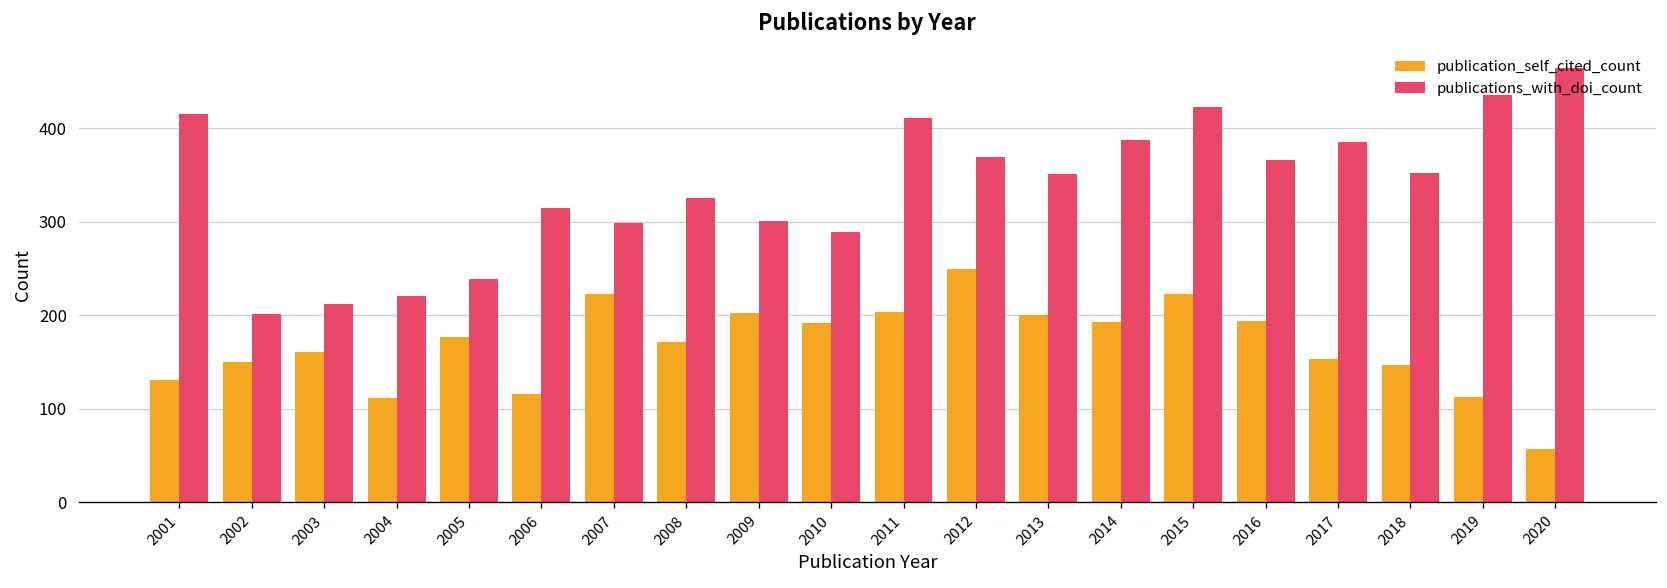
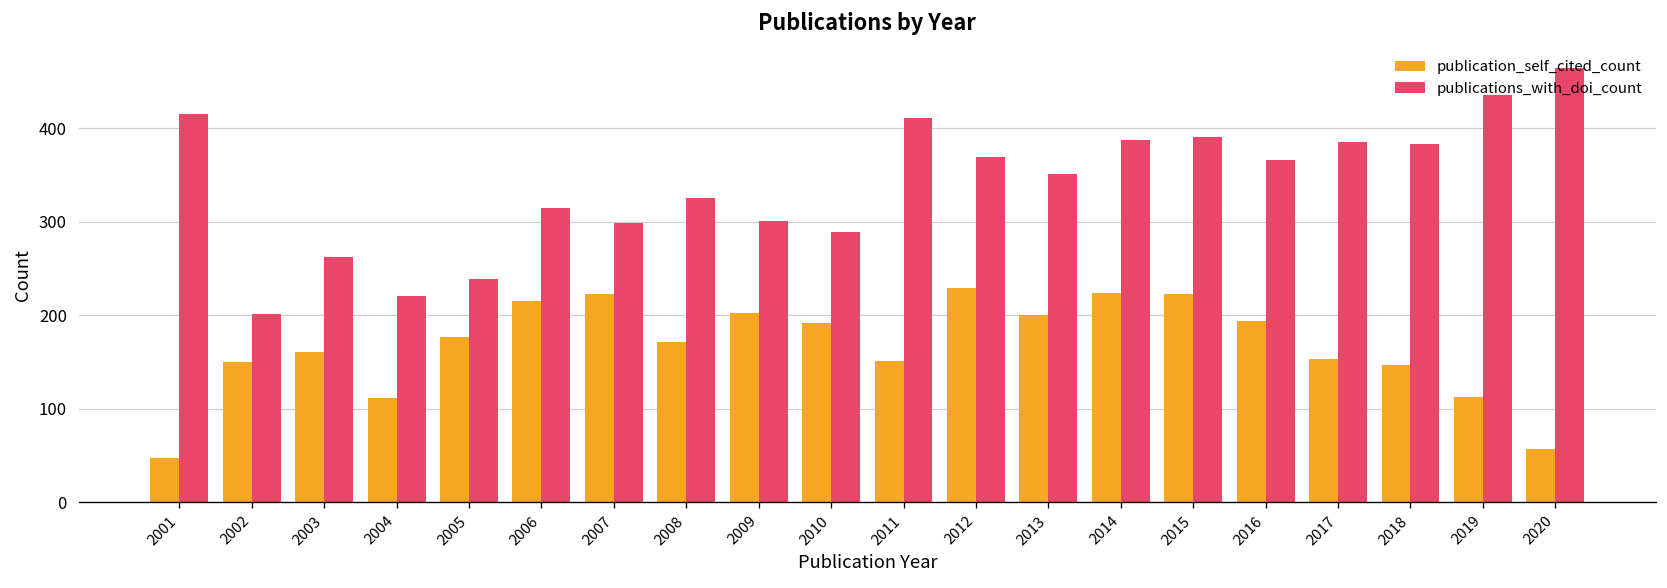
  {
    "publication_self_cited_count": {
-     "2001": 130,
+     "2001": 50,
      "2002": 150,
      "2003": 160,
      "2004": 110,
      "2005": 180,
-     "2006": 120,
+     "2006": 220,
      "2007": 220,
      "2008": 170,
      "2009": 200,
      "2010": 190,
-     "2011": 200,
-     "2012": 250,
+     "2011": 150,
+     "2012": 230,
      "2013": 200,
-     "2014": 190,
+     "2014": 220,
      "2015": 220,
      "2016": 190,
      "2017": 150,
      "2018": 150,
      "2019": 110,
      "2020": 60
    },
    "publications_with_doi_count": {
      "2001": 420,
      "2002": 200,
-     "2003": 210,
+     "2003": 260,
      "2004": 220,
      "2005": 240,
      "2006": 320,
      "2007": 300,
      "2008": 330,
      "2009": 300,
      "2010": 290,
      "2011": 410,
      "2012": 370,
      "2013": 350,
      "2014": 390,
-     "2015": 420,
+     "2015": 390,
      "2016": 370,
      "2017": 390,
-     "2018": 350,
+     "2018": 380,
      "2019": 440,
      "2020": 460
    }
  }
